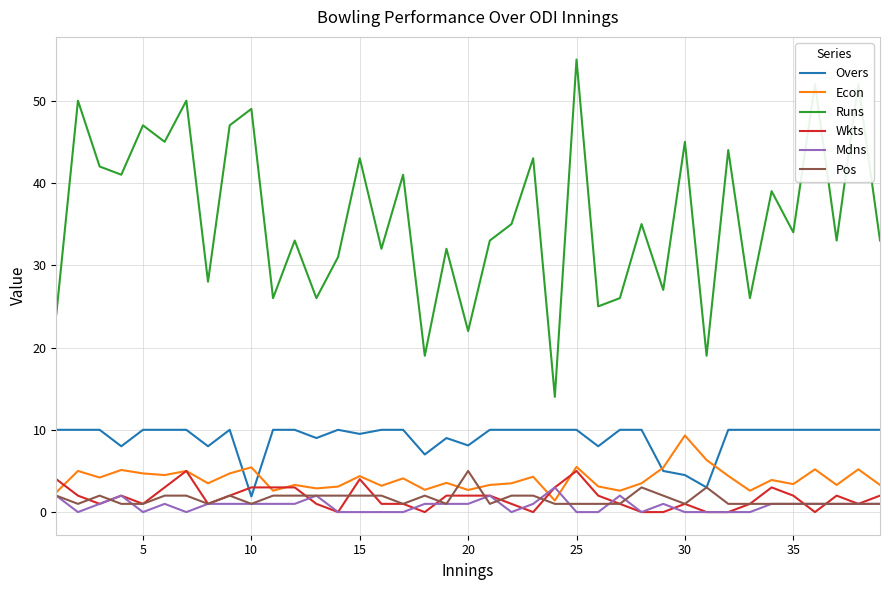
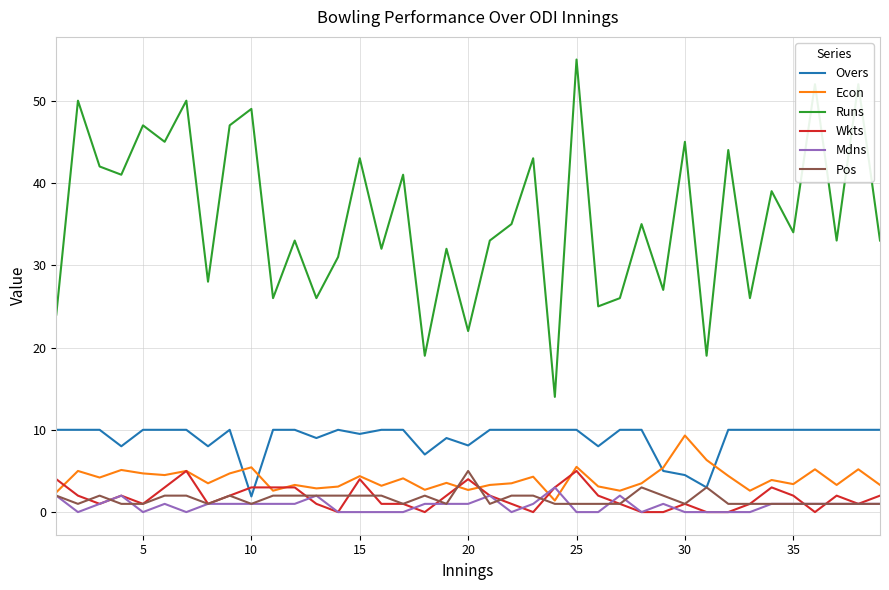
  {
    "Overs": {
      "5": 10,
      "10": 2,
      "15": 10,
      "20": 8,
      "25": 10,
      "30": 5,
      "35": 10
    },
    "Econ": {
      "5": 5,
      "10": 5,
      "15": 4,
      "20": 3,
      "25": 6,
      "30": 9,
      "35": 3
    },
    "Runs": {
      "5": 47,
      "10": 49,
      "15": 43,
      "20": 22,
      "25": 55,
      "30": 45,
      "35": 34
    },
    "Wkts": {
      "10": 3,
      "15": 4,
-     "20": 2,
+     "20": 4,
      "25": 5,
      "35": 2
    },
    "Mdns": {
      "5": 0,
      "15": 0,
      "20": 1,
      "25": 0,
      "30": 0
    },
    "Pos": {
      "15": 2,
      "20": 5,
      "25": 1
    }
  }
